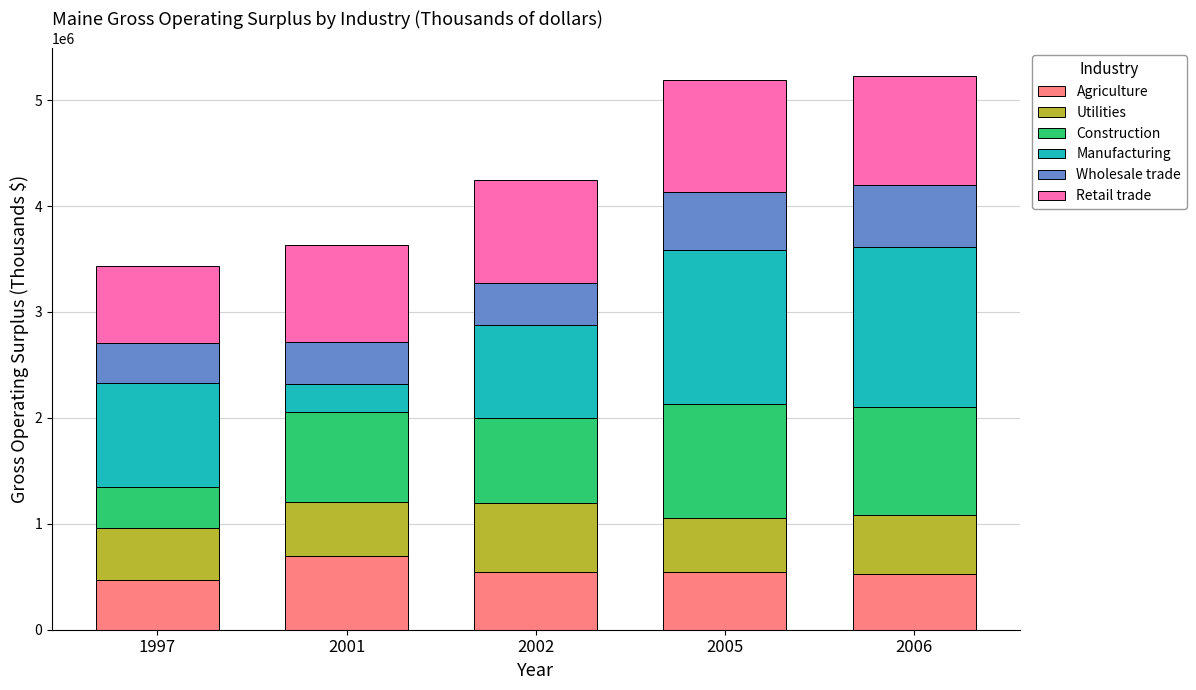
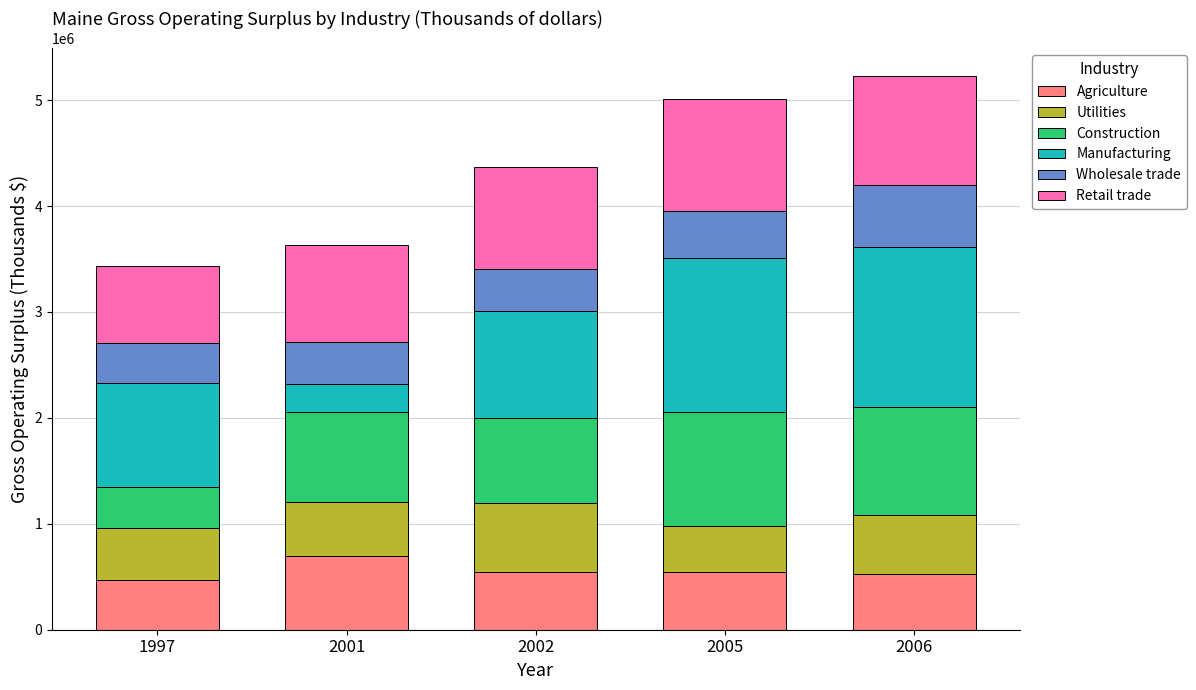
  {
    "Utilities": {
      "1997": 490000,
      "2001": 510000,
      "2002": 650000,
-     "2005": 520000,
+     "2005": 440000,
      "2006": 550000
    },
    "Construction": {
      "1997": 380000,
      "2001": 840000,
      "2002": 800000,
      "2005": 1070000,
      "2006": 1020000
    },
    "Manufacturing": {
      "1997": 980000,
      "2001": 270000,
-     "2002": 880000,
+     "2002": 1010000,
      "2005": 1460000,
      "2006": 1510000
    },
    "Wholesale trade": {
      "1997": 380000,
      "2001": 400000,
      "2002": 400000,
-     "2005": 550000,
+     "2005": 450000,
      "2006": 590000
    }
  }
